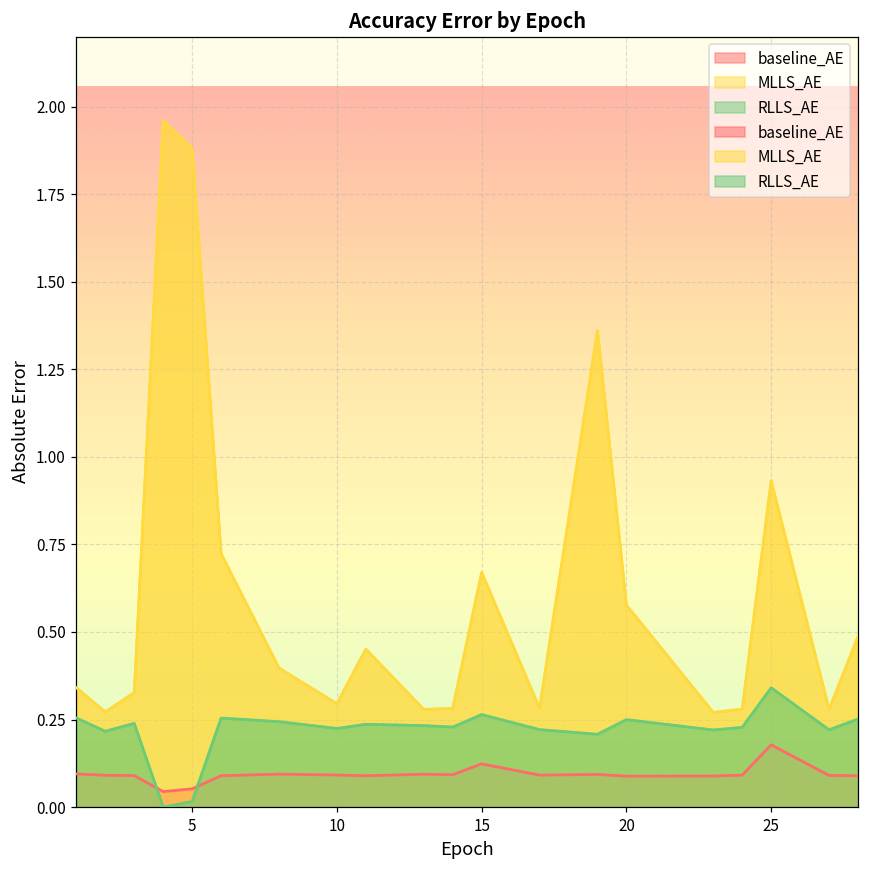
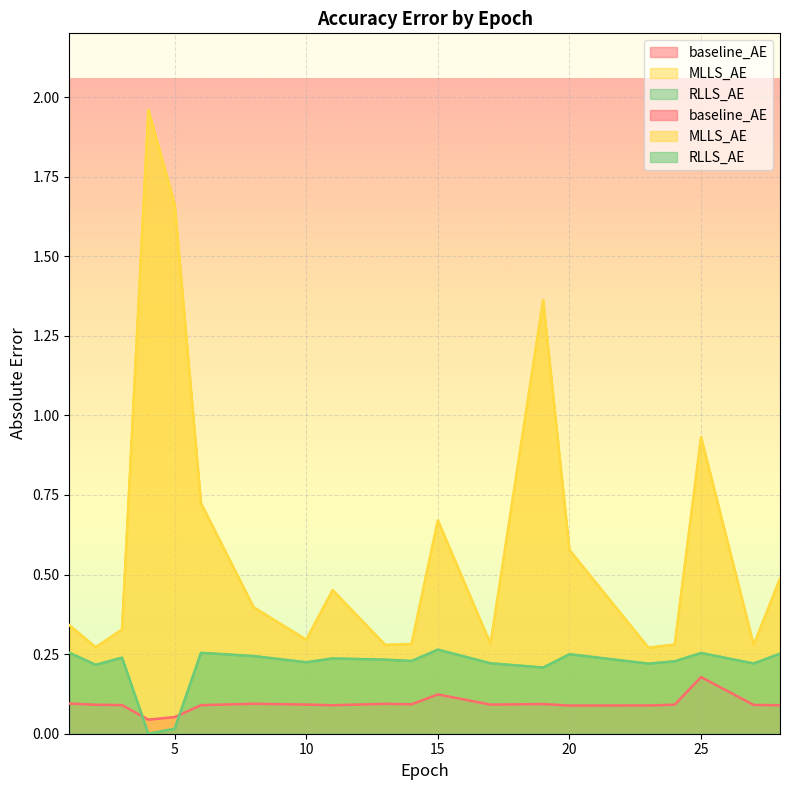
  {
    "baseline_AE": {
      "5": 0.05,
      "10": 0.09,
      "15": 0.12,
      "20": 0.09,
      "25": 0.18
    },
    "MLLS_AE": {
-     "5": 1.88,
+     "5": 1.66,
      "10": 0.30,
      "15": 0.67,
      "20": 0.58,
      "25": 0.93
    },
    "RLLS_AE": {
      "5": 0.02,
      "10": 0.22,
      "15": 0.26,
      "20": 0.25,
-     "25": 0.34
+     "25": 0.25
    }
  }
